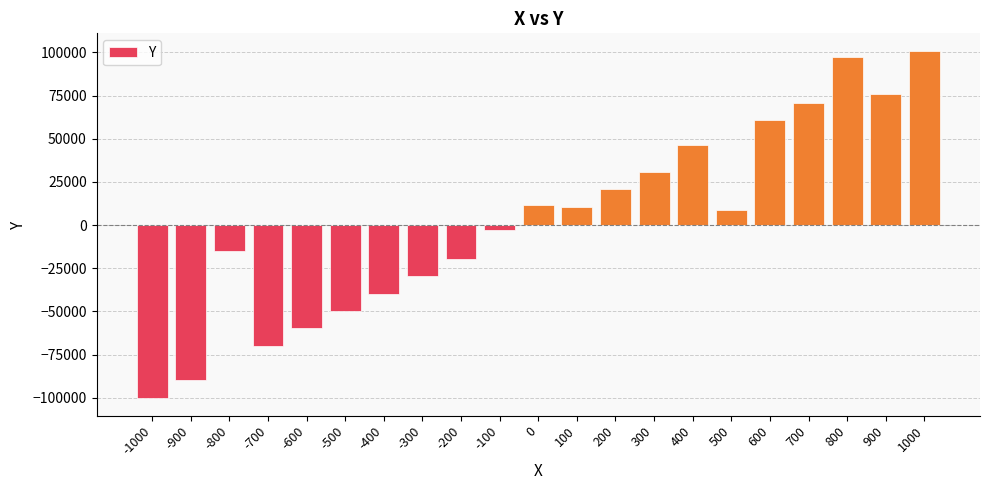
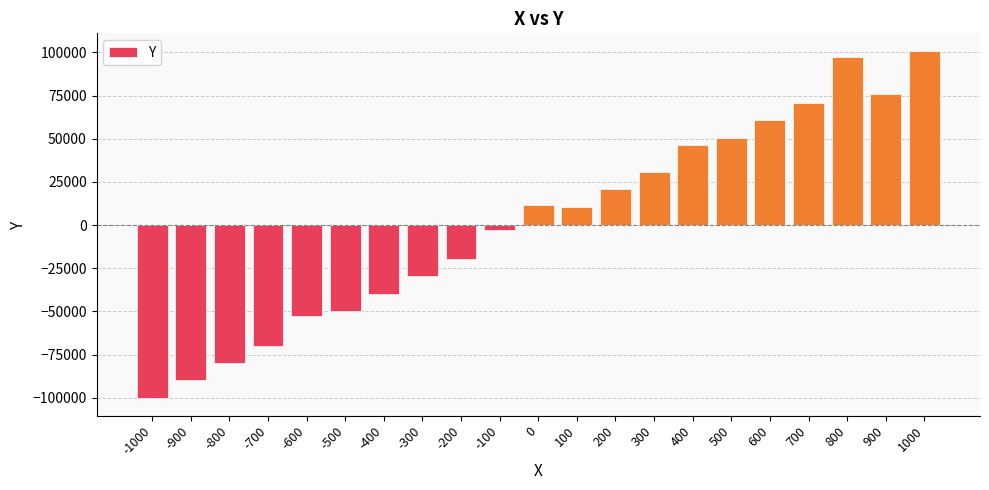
  {
    "-1000": -100000,
    "-900": -90000,
-   "-800": -15000,
+   "-800": -80000,
    "-700": -70000,
-   "-600": -60000,
+   "-600": -53000,
    "-500": -50000,
    "-400": -40000,
    "-300": -30000,
    "-200": -20000,
    "-100": -3000,
    "0": 11000,
    "100": 11000,
    "200": 21000,
    "300": 31000,
    "400": 47000,
-   "500": 9000,
+   "500": 51000,
    "600": 61000,
    "700": 71000,
    "800": 97000,
    "900": 76000,
    "1000": 101000
  }
